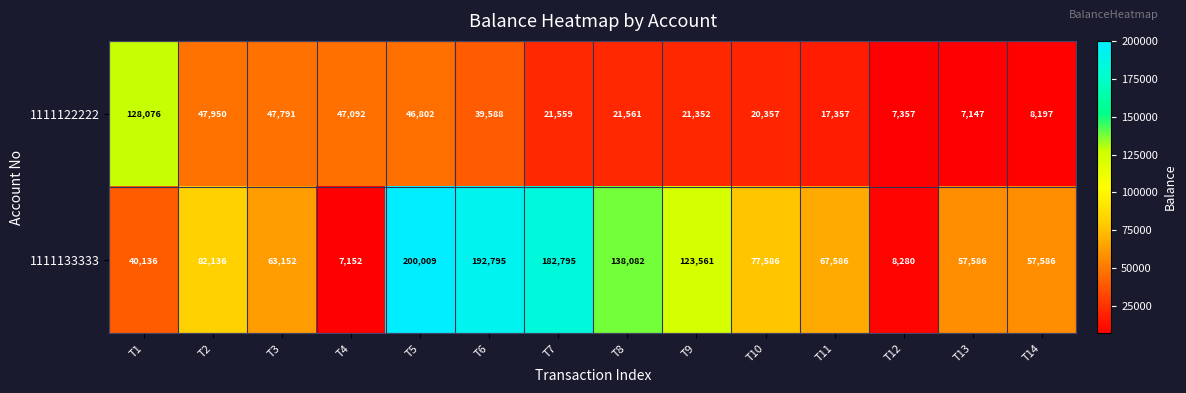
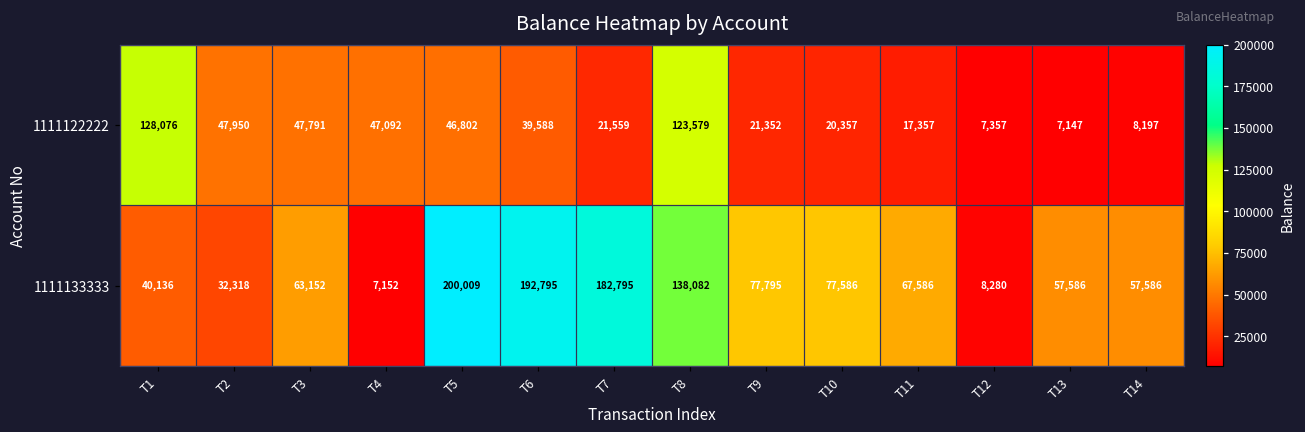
  {
    "1111122222": {
      "T1": "128,076",
      "T2": "47,950",
      "T3": "47,791",
      "T4": "47,092",
      "T5": "46,802",
      "T6": "39,588",
      "T7": "21,559",
-     "T8": "21,561",
+     "T8": "123,579",
      "T9": "21,352",
      "T10": "20,357",
      "T11": "17,357",
      "T12": "7,357",
      "T13": "7,147",
      "T14": "8,197"
    },
    "1111133333": {
      "T1": "40,136",
-     "T2": "82,136",
+     "T2": "32,318",
      "T3": "63,152",
      "T4": "7,152",
      "T5": "200,009",
      "T6": "192,795",
      "T7": "182,795",
      "T8": "138,082",
-     "T9": "123,561",
+     "T9": "77,795",
      "T10": "77,586",
      "T11": "67,586",
      "T12": "8,280",
      "T13": "57,586",
      "T14": "57,586"
    }
  }
